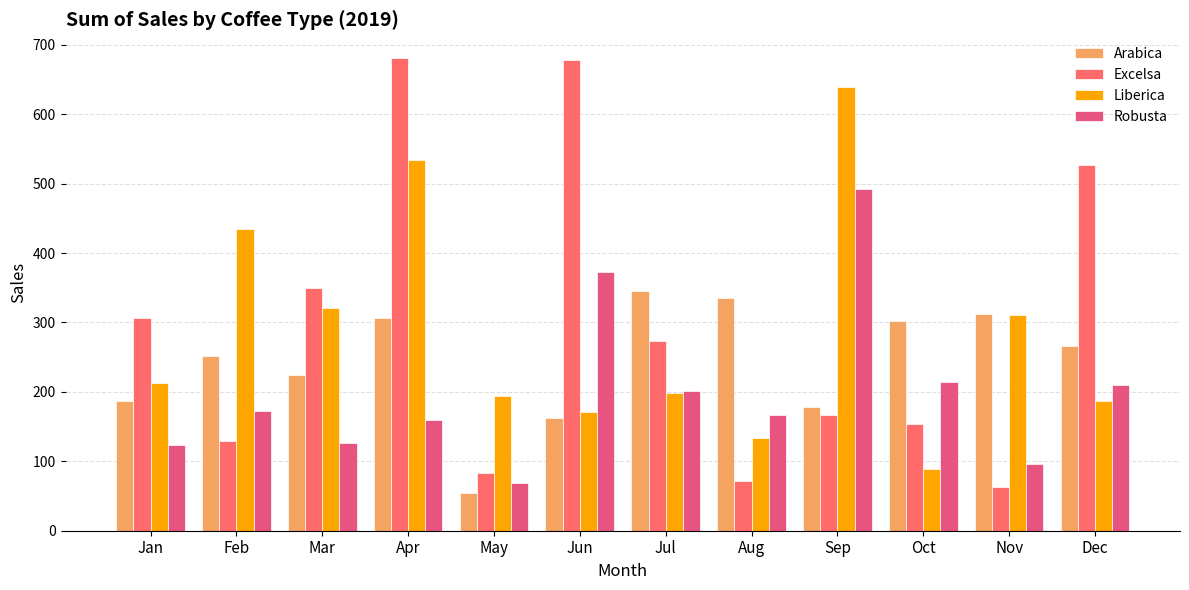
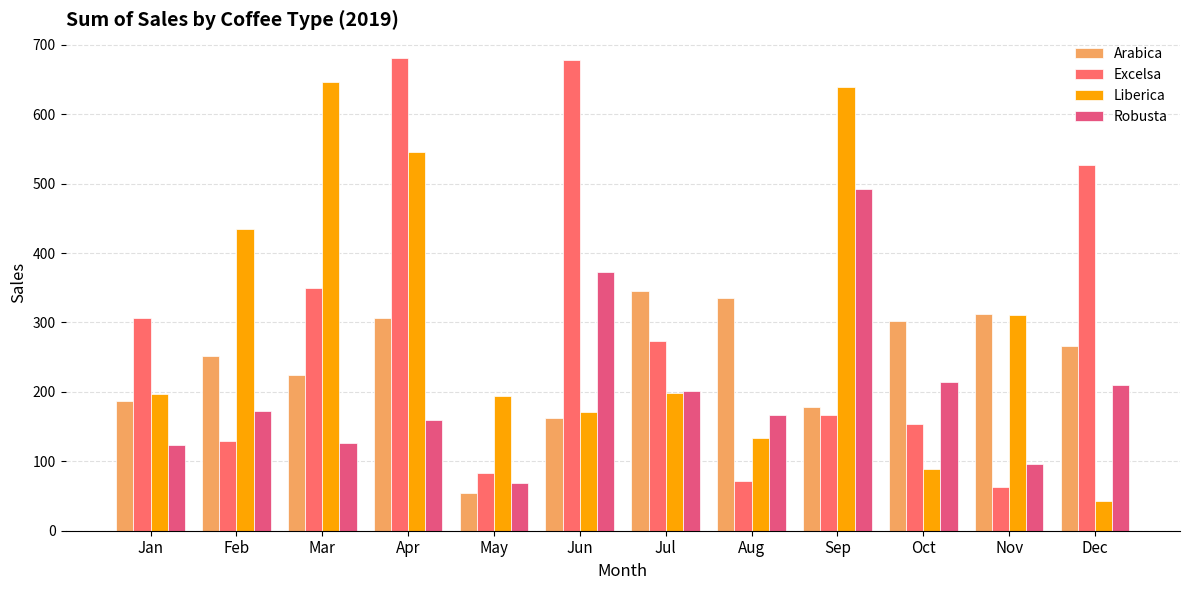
  {
    "Liberica": {
-     "Jan": 210,
+     "Jan": 200,
      "Feb": 430,
-     "Mar": 320,
-     "Apr": 530,
+     "Mar": 650,
+     "Apr": 550,
      "May": 190,
      "Jun": 170,
      "Jul": 200,
      "Aug": 130,
      "Sep": 640,
      "Oct": 90,
      "Nov": 310,
-     "Dec": 190
+     "Dec": 40
    }
  }
